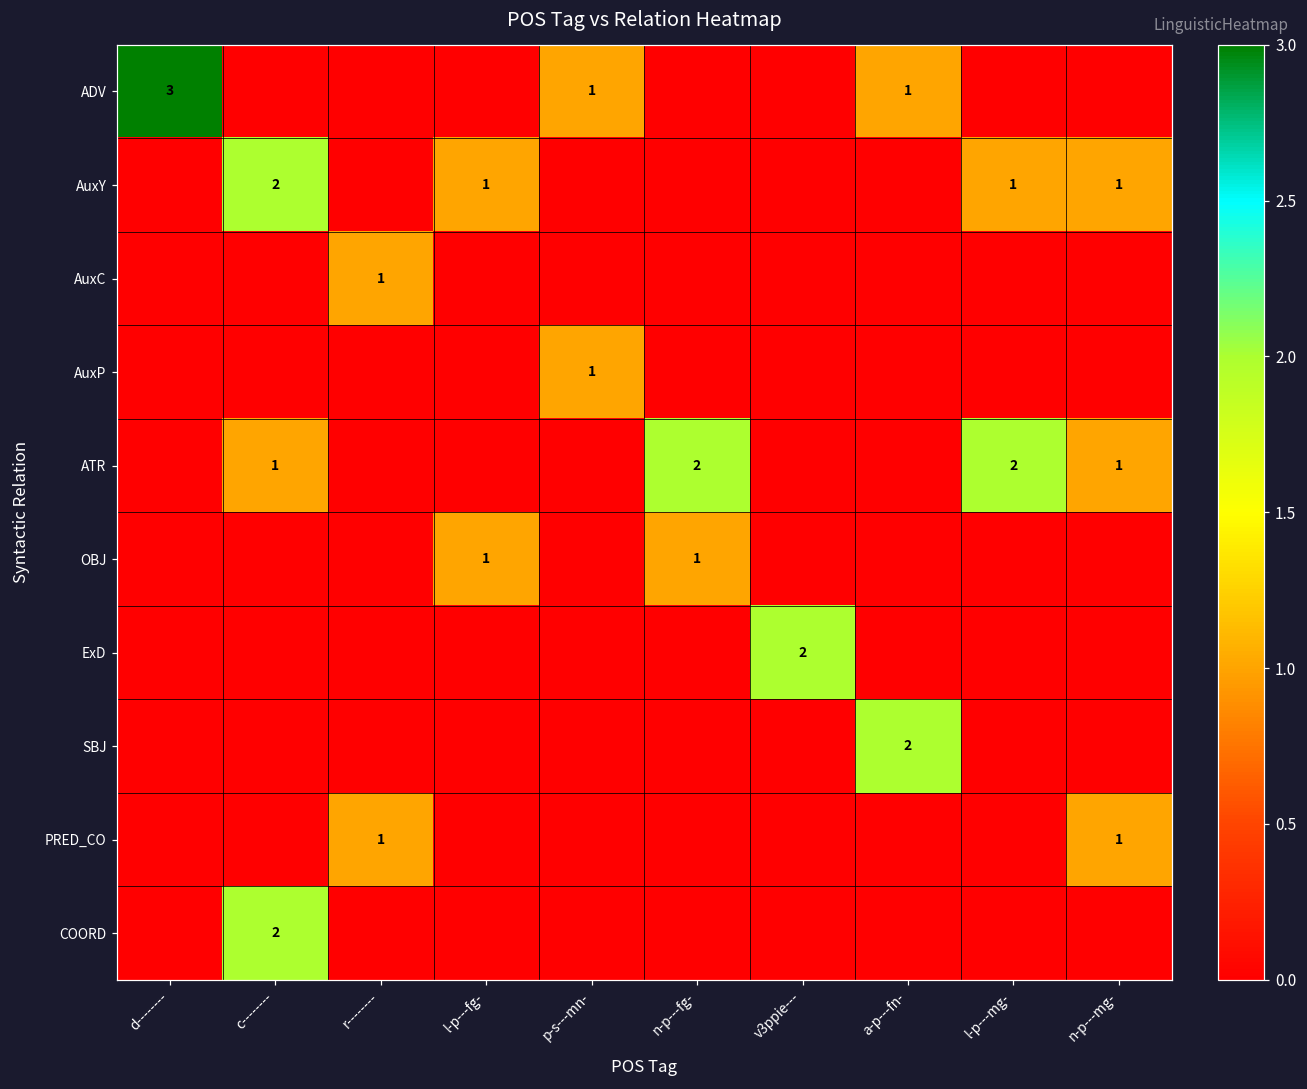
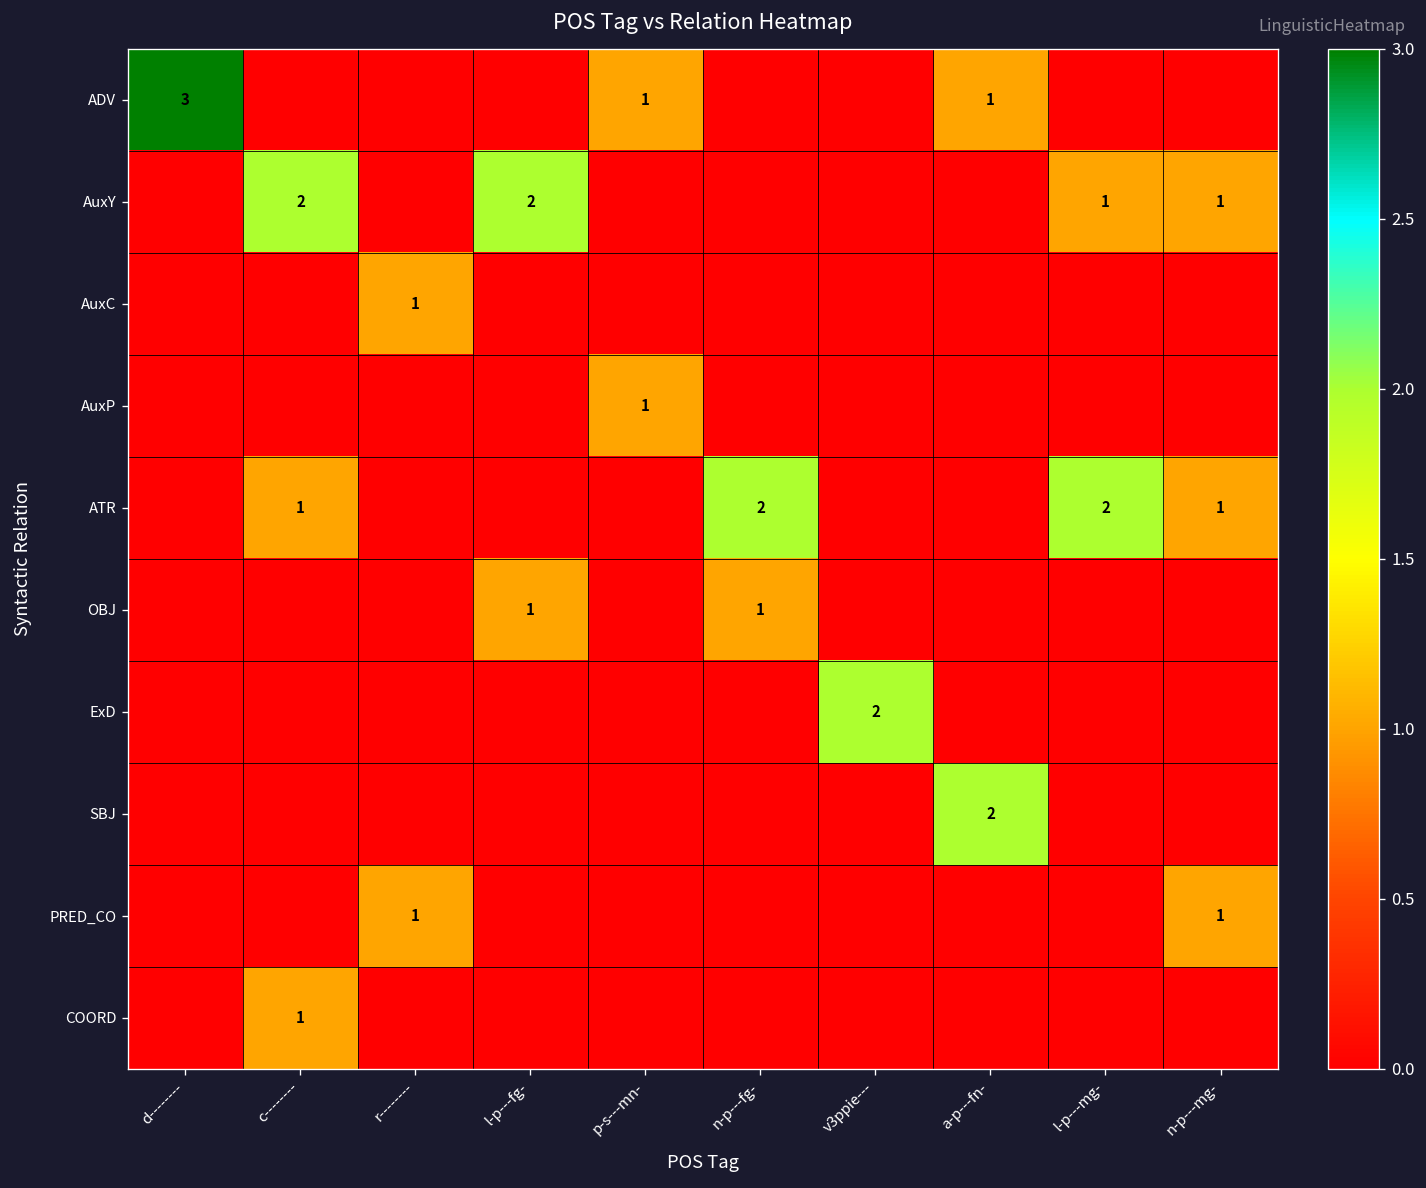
  {
    "ADV": {
      "d--------": 3,
      "p-s---mn-": 1,
      "a-p---fn-": 1
    },
    "AuxY": {
      "c--------": 2,
-     "l-p---fg-": 1,
+     "l-p---fg-": 2,
      "l-p---mg-": 1,
      "n-p---mg-": 1
    },
    "AuxC": {
      "r--------": 1
    },
    "AuxP": {
      "p-s---mn-": 1
    },
    "ATR": {
      "c--------": 1,
      "n-p---fg-": 2,
      "l-p---mg-": 2,
      "n-p---mg-": 1
    },
    "OBJ": {
      "l-p---fg-": 1,
      "n-p---fg-": 1
    },
    "ExD": {
      "v3ppie---": 2
    },
    "SBJ": {
      "a-p---fn-": 2
    },
    "PRED_CO": {
      "r--------": 1,
      "n-p---mg-": 1
    },
    "COORD": {
-     "c--------": 2
+     "c--------": 1
    }
  }
